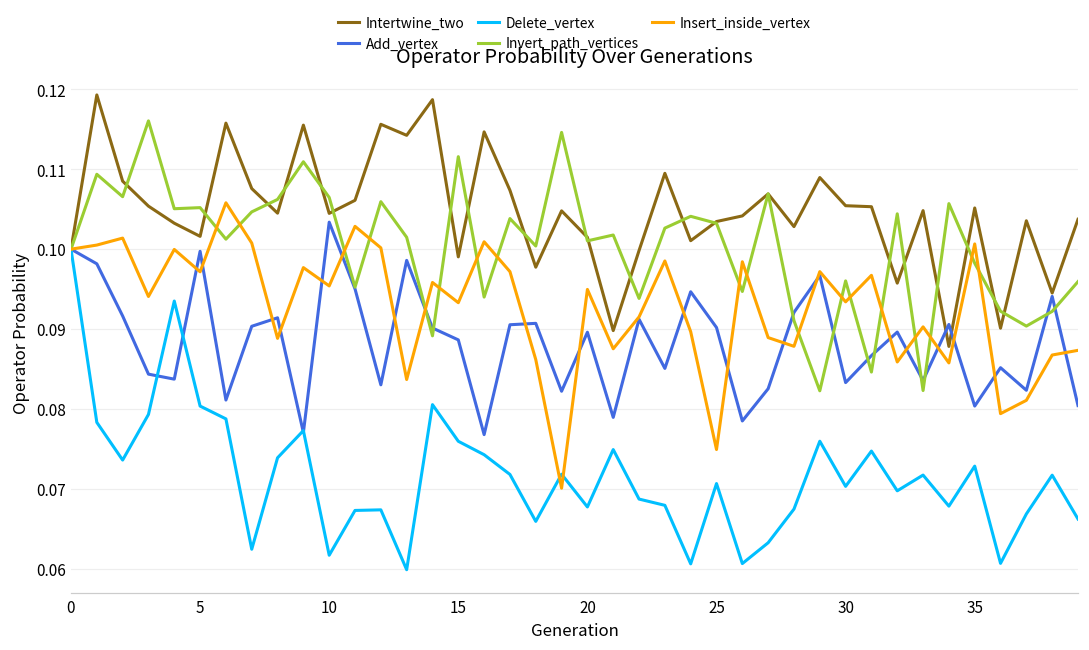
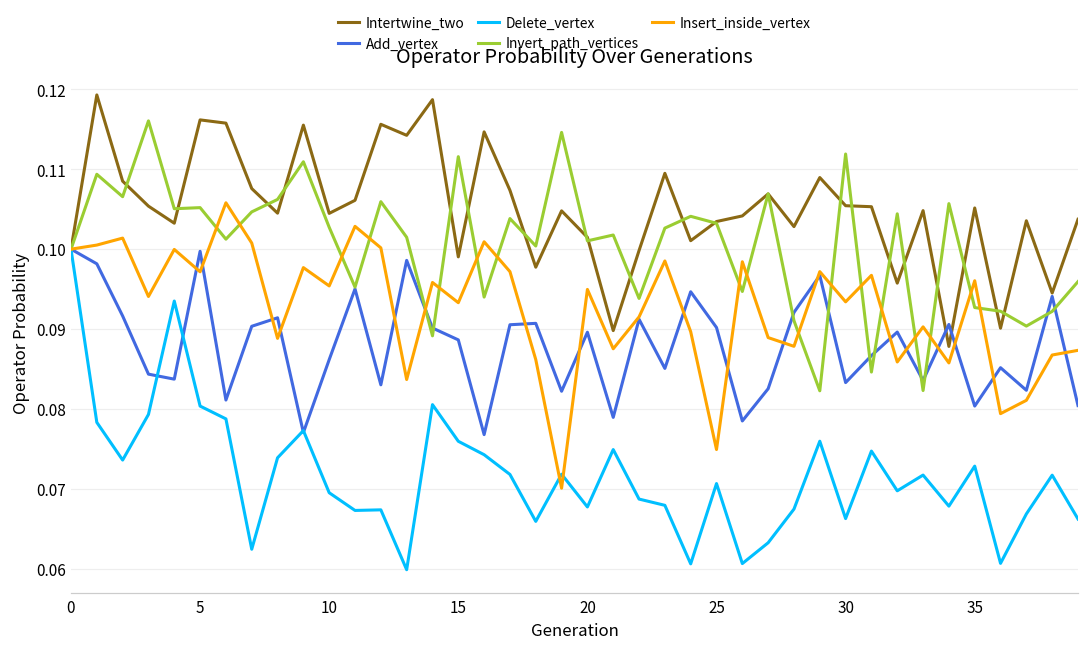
  {
    "Intertwine_two": {
-     "5": 0.102,
+     "5": 0.116,
      "10": 0.104,
      "15": 0.099,
      "20": 0.101,
      "30": 0.105,
      "35": 0.105
    },
    "Add_vertex": {
      "5": 0.100,
-     "10": 0.103,
+     "10": 0.086,
      "15": 0.089,
      "20": 0.090,
      "25": 0.090,
      "30": 0.083,
      "35": 0.080
    },
    "Delete_vertex": {
      "5": 0.080,
-     "10": 0.062,
+     "10": 0.070,
      "15": 0.076,
      "20": 0.068,
      "25": 0.071,
-     "30": 0.070,
+     "30": 0.066,
      "35": 0.073
    },
    "Invert_path_vertices": {
      "5": 0.105,
-     "10": 0.106,
+     "10": 0.103,
      "15": 0.112,
      "20": 0.101,
-     "30": 0.096,
-     "35": 0.098
+     "30": 0.112,
+     "35": 0.093
    },
    "Insert_inside_vertex": {
      "5": 0.097,
      "10": 0.095,
      "15": 0.093,
      "20": 0.095,
      "25": 0.075,
      "30": 0.093,
-     "35": 0.101
+     "35": 0.096
    }
  }
